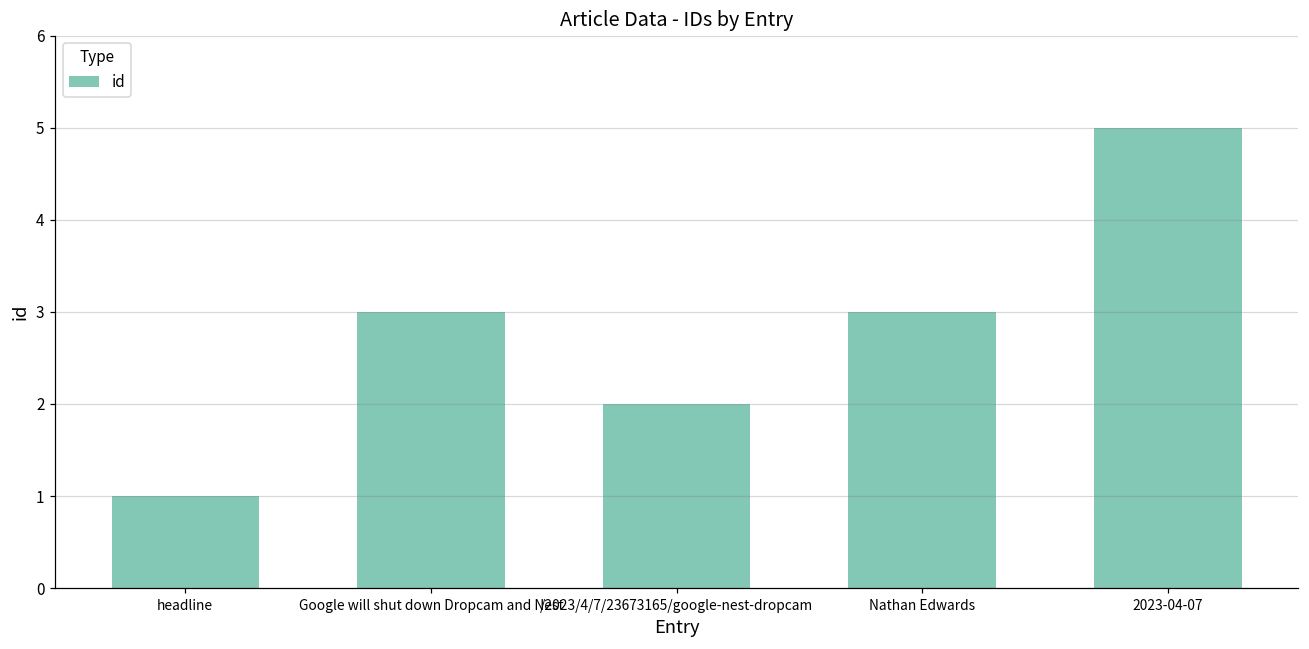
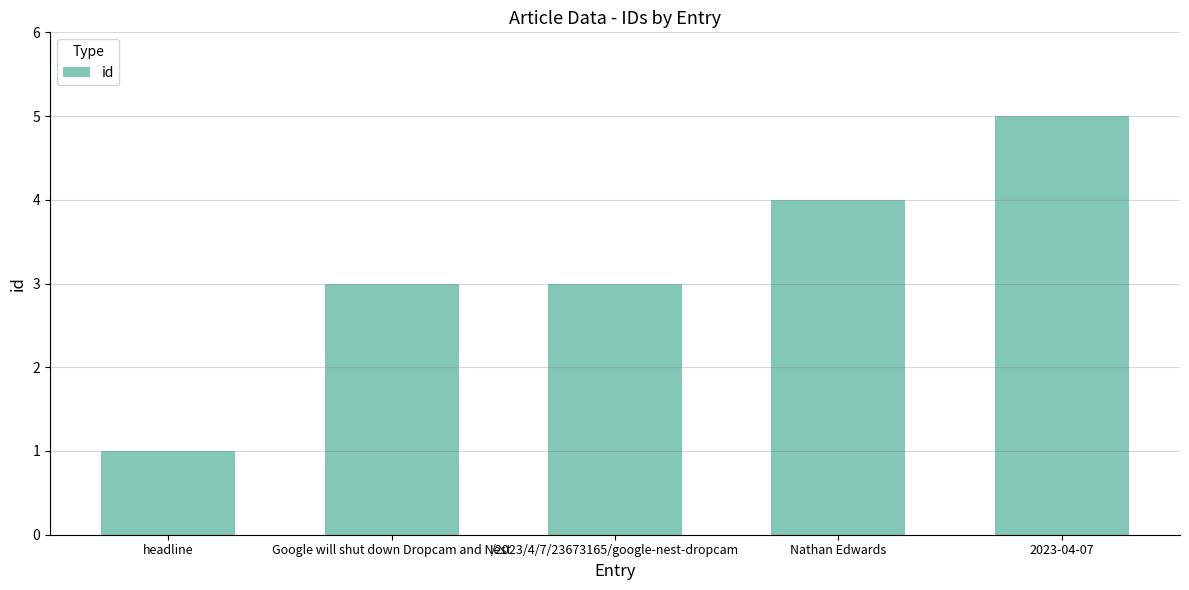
  {
    "headline": 1,
    "Google will shut down Dropcam and Nest": 3,
-   "/2023/4/7/23673165/google-nest-dropcam": 2,
-   "Nathan Edwards": 3,
+   "/2023/4/7/23673165/google-nest-dropcam": 3,
+   "Nathan Edwards": 4,
    "2023-04-07": 5
  }
